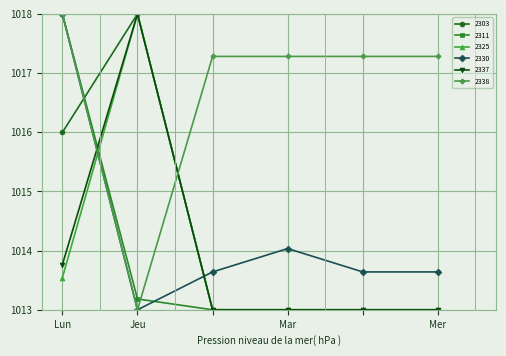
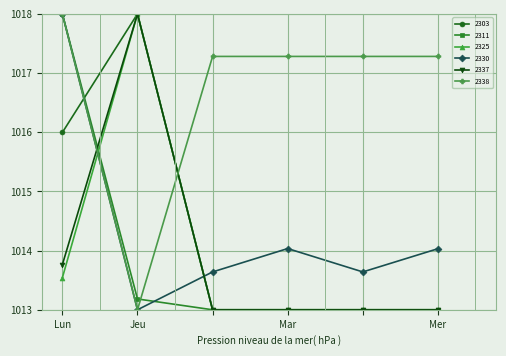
  {
    "2330": {
      "Mar": 1014.0,
-     "Mer": 1013.6
+     "Mer": 1014.0
    }
  }
